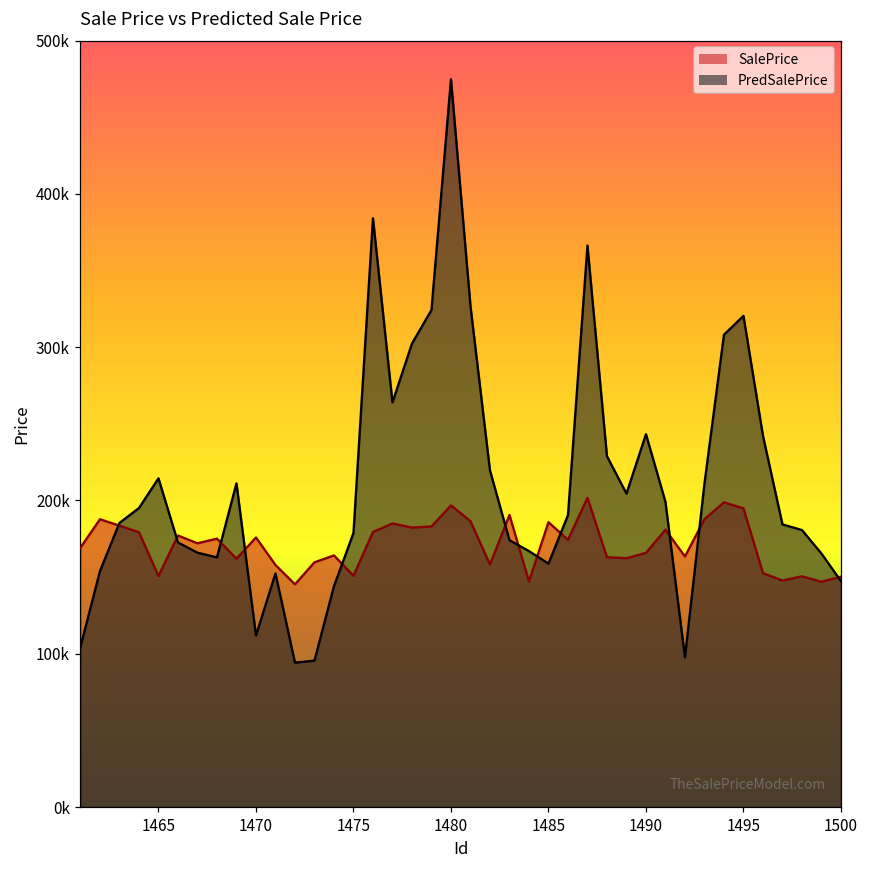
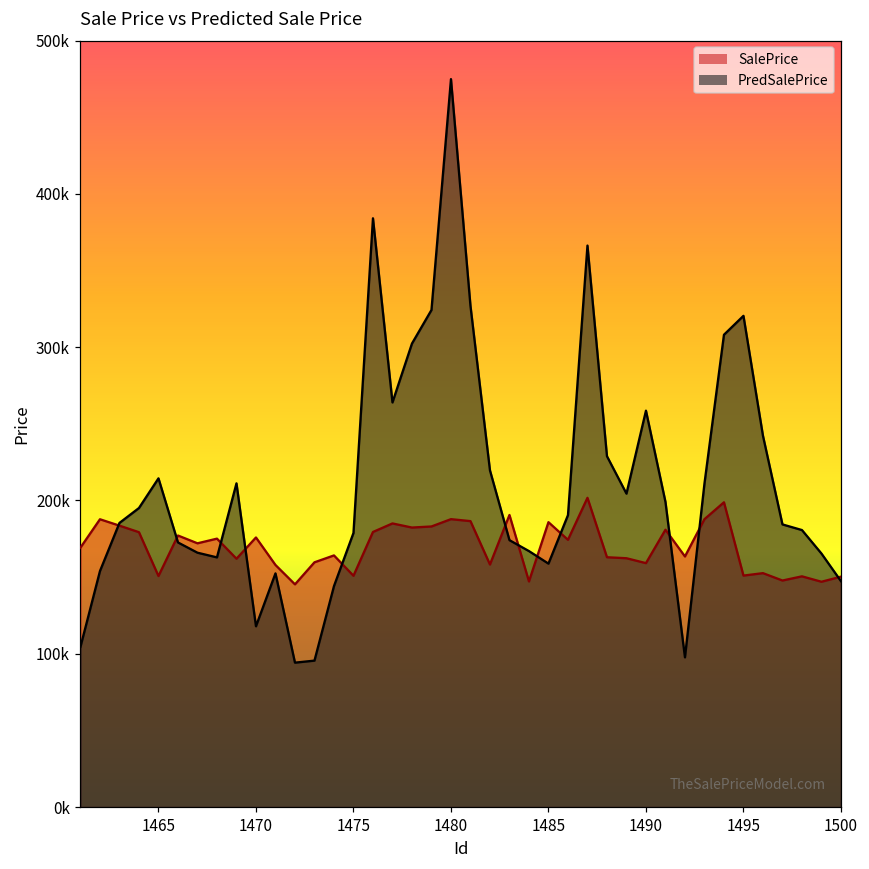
  {
    "SalePrice": {
      "1465": 151000,
      "1470": 176000,
      "1475": 151000,
-     "1480": 197000,
+     "1480": 188000,
      "1485": 186000,
-     "1490": 166000,
-     "1495": 195000,
+     "1490": 159000,
+     "1495": 151000,
      "1500": 150000
    },
    "PredSalePrice": {
      "1465": 214000,
-     "1470": 112000,
+     "1470": 118000,
      "1475": 179000,
      "1480": 475000,
      "1485": 159000,
-     "1490": 243000,
+     "1490": 259000,
      "1495": 320000,
      "1500": 147000
    }
  }
